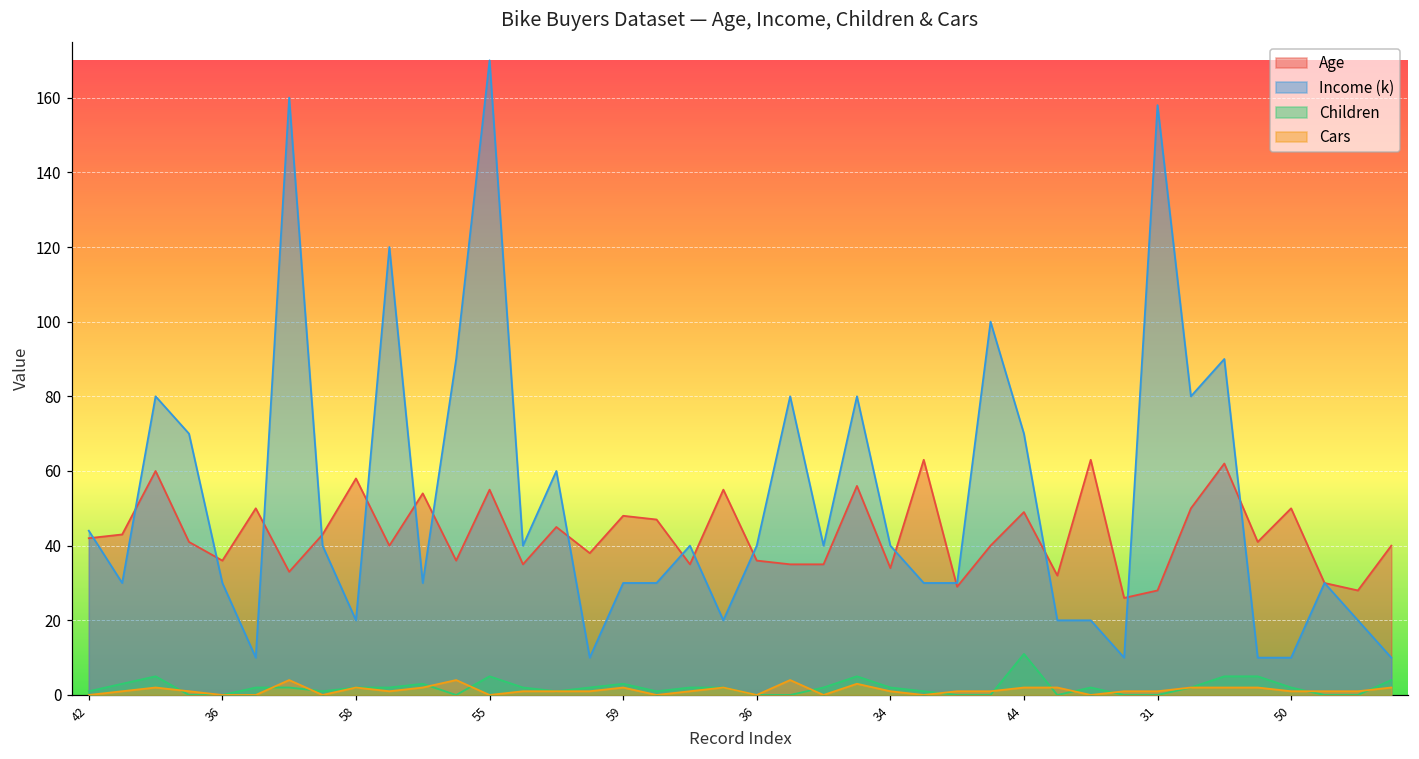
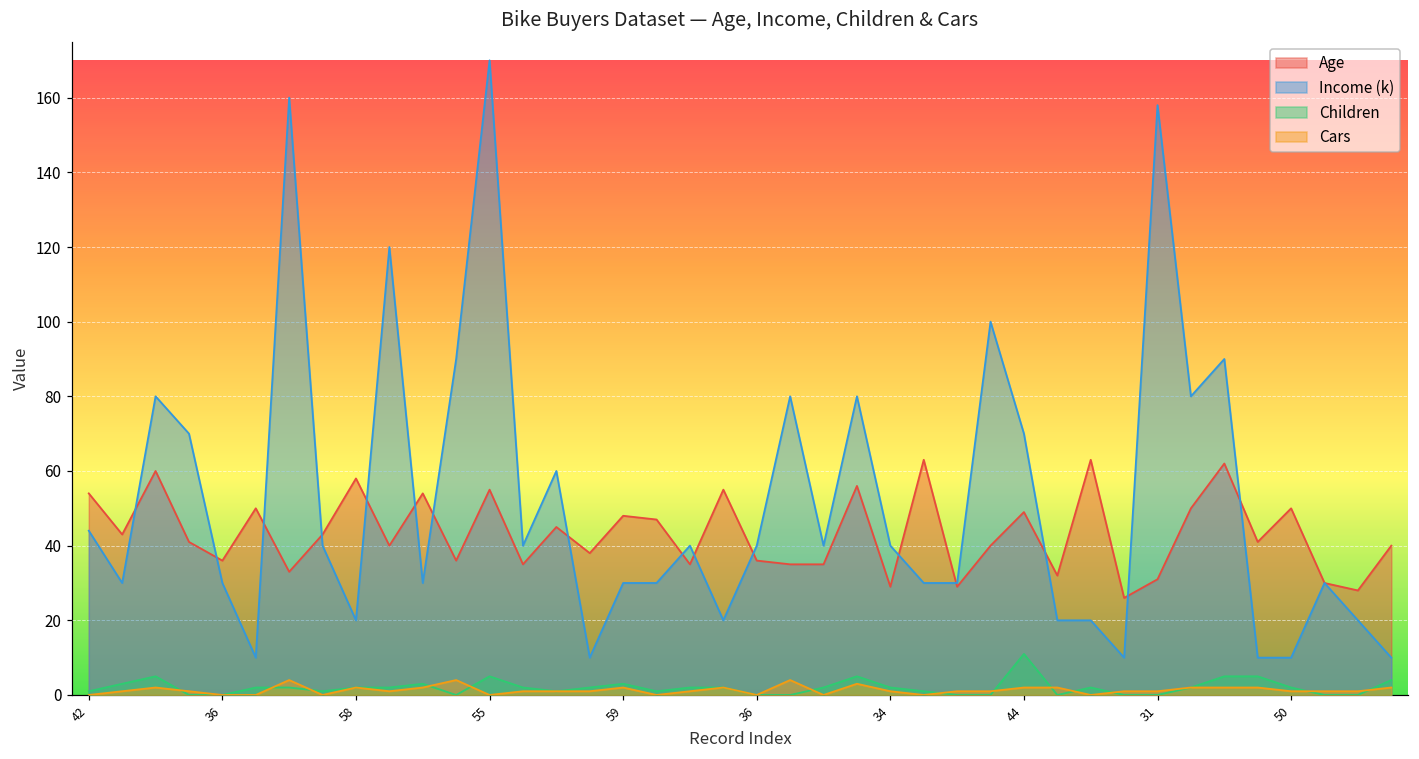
  {
    "Age": {
-     "42": 42,
+     "42": 54,
      "58": 58,
      "59": 48,
-     "34": 34,
+     "34": 29,
      "44": 49,
-     "31": 28
+     "31": 31
    },
    "Income (k)": {
      "42": 44,
      "58": 20,
      "59": 30,
      "34": 40,
      "44": 70,
      "31": 158
    },
    "Children": {
      "42": 1,
      "59": 3,
      "34": 2,
      "44": 11,
      "31": 0
    },
    "Cars": {
      "42": 0,
      "59": 2,
      "34": 1,
      "44": 2,
      "31": 1
    }
  }
